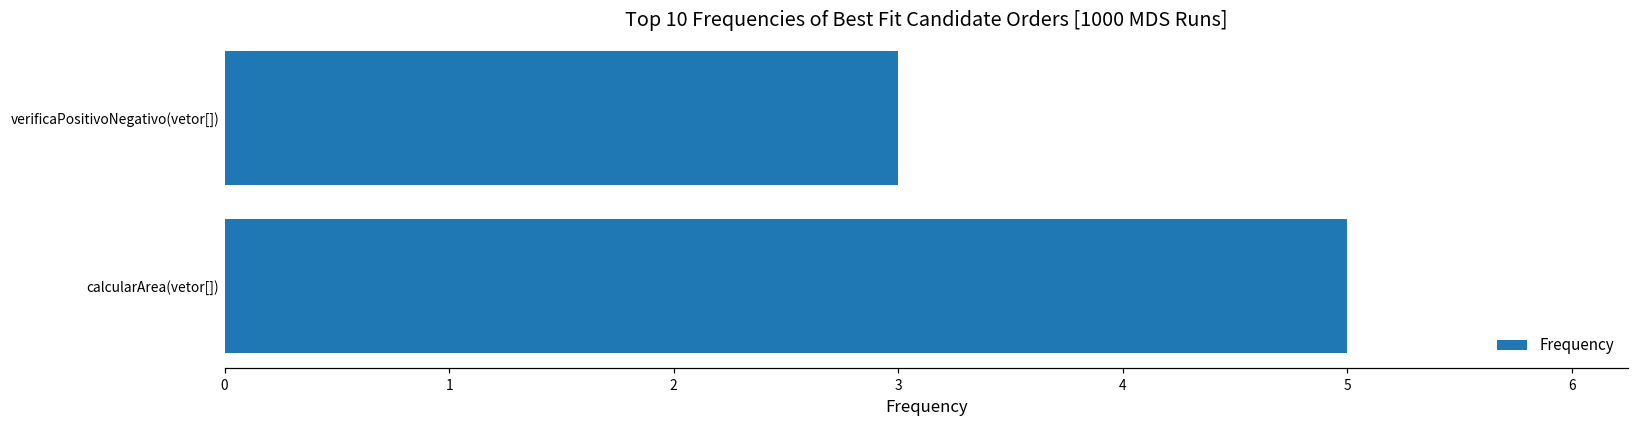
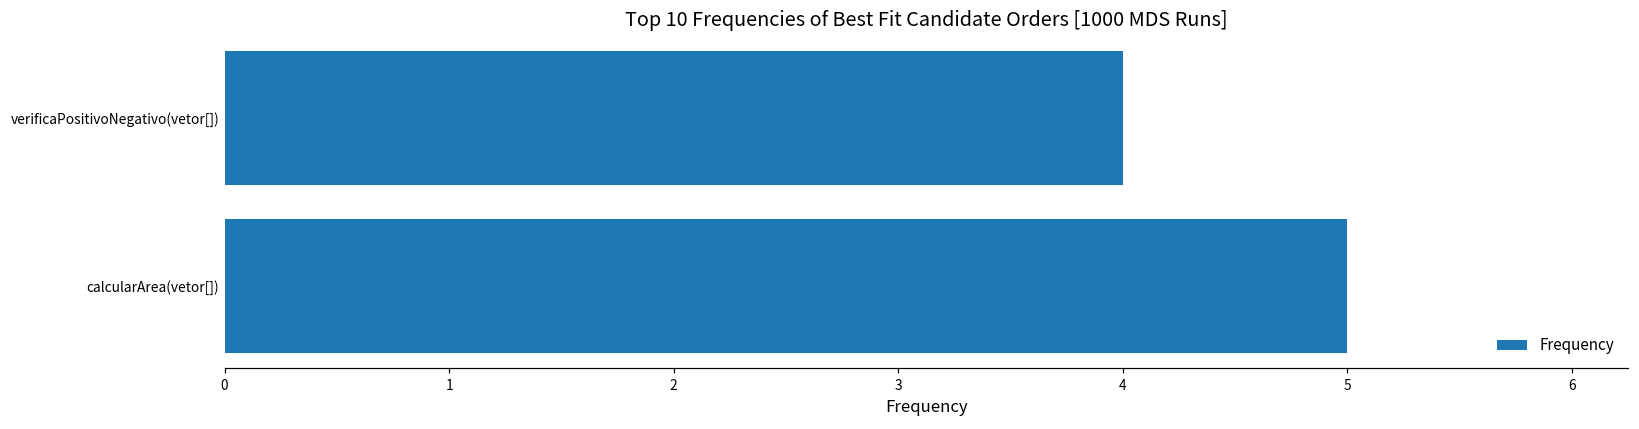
  {
-   "verificaPositivoNegativo(vetor[])": 3,
+   "verificaPositivoNegativo(vetor[])": 4,
    "calcularArea(vetor[])": 5
  }
